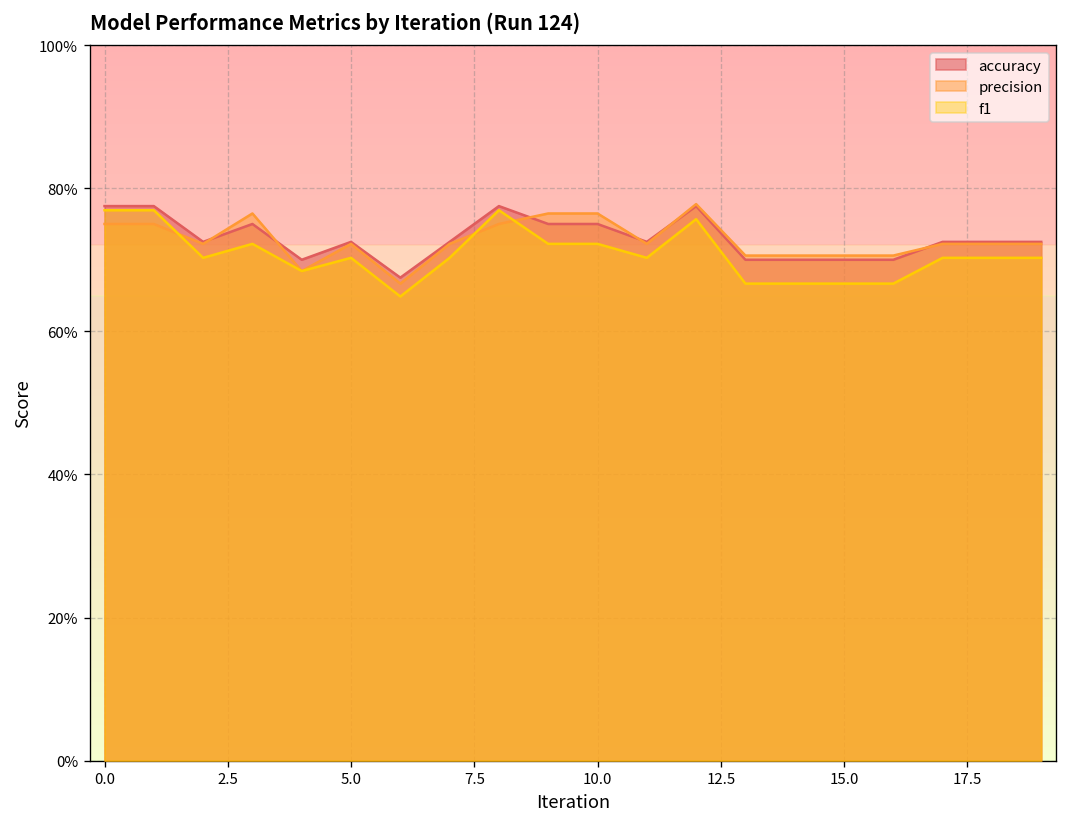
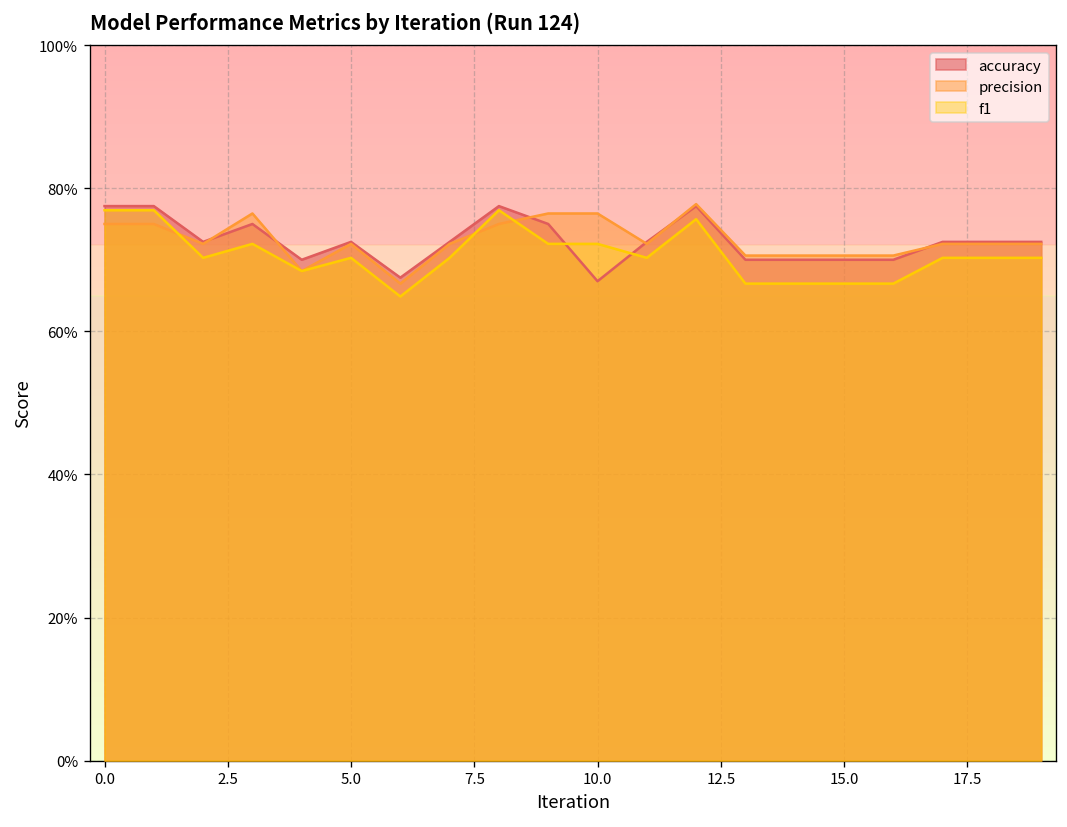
  {
    "accuracy": {
      "0.0": "78%",
-     "10.0": "75%",
+     "10.0": "67%",
      "15.0": "70%"
    }
  }
